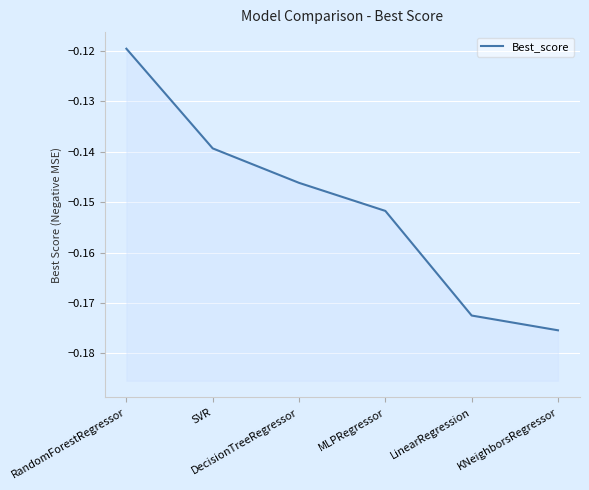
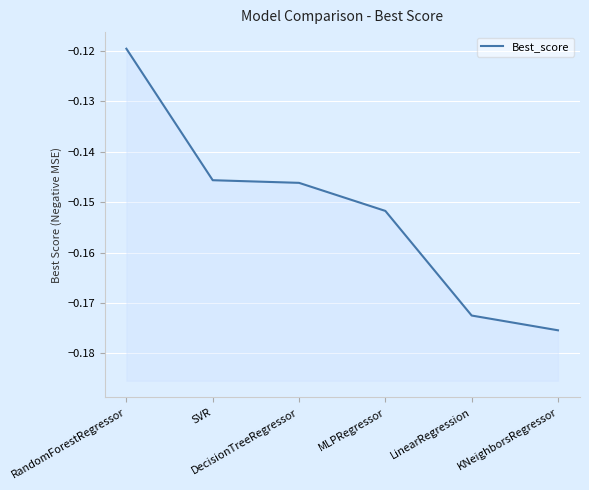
  {
    "RandomForestRegressor": -0.120,
-   "SVR": -0.139,
+   "SVR": -0.146,
    "DecisionTreeRegressor": -0.146,
    "MLPRegressor": -0.152,
    "LinearRegression": -0.172,
    "KNeighborsRegressor": -0.175
  }
